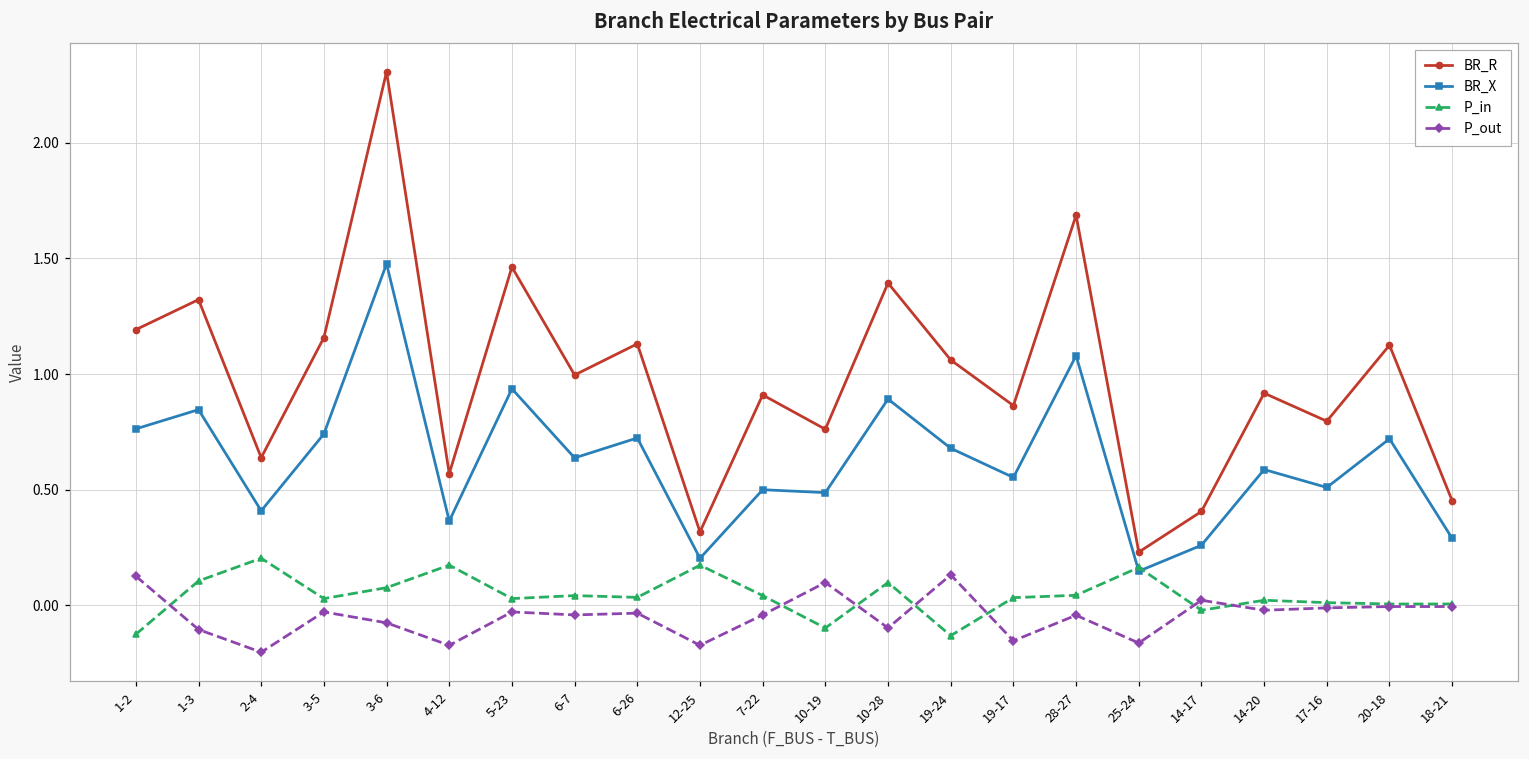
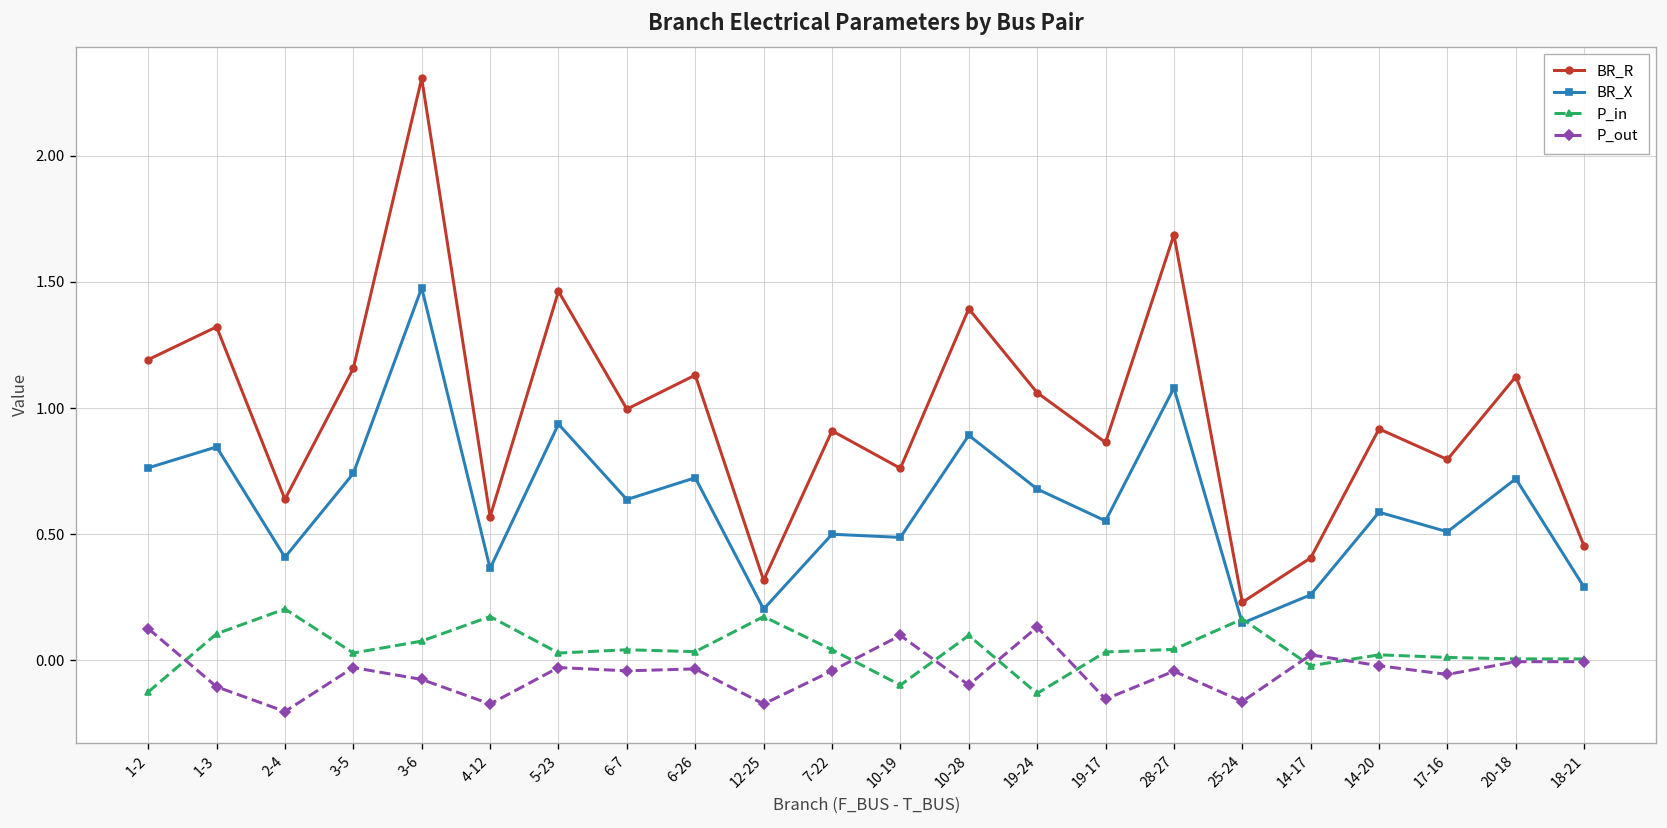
  {
    "BR_R": {
      "1-2": 1.19,
      "1-3": 1.32,
      "2-4": 0.64,
      "3-5": 1.16,
      "3-6": 2.31,
      "4-12": 0.57,
      "5-23": 1.46,
      "6-7": 1.00,
      "6-26": 1.13,
      "12-25": 0.32,
      "7-22": 0.91,
      "10-19": 0.76,
      "10-28": 1.39,
      "19-24": 1.06,
      "19-17": 0.86,
      "28-27": 1.69,
      "25-24": 0.23,
      "14-17": 0.41,
      "14-20": 0.92,
      "17-16": 0.80,
      "20-18": 1.12,
      "18-21": 0.45
    },
    "BR_X": {
      "1-2": 0.76,
      "1-3": 0.85,
      "2-4": 0.41,
      "3-5": 0.74,
      "3-6": 1.48,
      "4-12": 0.36,
      "5-23": 0.94,
      "6-7": 0.64,
      "6-26": 0.72,
      "12-25": 0.20,
      "7-22": 0.50,
      "10-19": 0.49,
      "10-28": 0.89,
      "19-24": 0.68,
      "19-17": 0.55,
      "28-27": 1.08,
      "25-24": 0.15,
      "14-17": 0.26,
      "14-20": 0.59,
      "17-16": 0.51,
      "20-18": 0.72,
      "18-21": 0.29
    },
    "P_in": {
      "1-2": -0.13,
      "1-3": 0.11,
      "2-4": 0.20,
      "3-5": 0.03,
      "3-6": 0.08,
      "4-12": 0.17,
      "5-23": 0.03,
      "6-7": 0.04,
      "6-26": 0.03,
      "12-25": 0.17,
      "7-22": 0.04,
      "10-19": -0.10,
      "10-28": 0.10,
      "19-24": -0.13,
      "19-17": 0.03,
      "28-27": 0.04,
      "25-24": 0.16,
      "14-17": -0.02,
      "14-20": 0.02,
      "17-16": 0.01
    },
    "P_out": {
      "1-2": 0.13,
      "1-3": -0.10,
      "2-4": -0.20,
      "3-5": -0.03,
      "3-6": -0.08,
      "4-12": -0.17,
      "5-23": -0.03,
      "6-7": -0.04,
      "6-26": -0.03,
      "12-25": -0.17,
      "7-22": -0.04,
      "10-19": 0.10,
      "10-28": -0.10,
      "19-24": 0.13,
      "19-17": -0.15,
      "28-27": -0.04,
      "25-24": -0.16,
      "14-17": 0.02,
      "14-20": -0.02,
-     "17-16": -0.01
+     "17-16": -0.06
    }
  }
